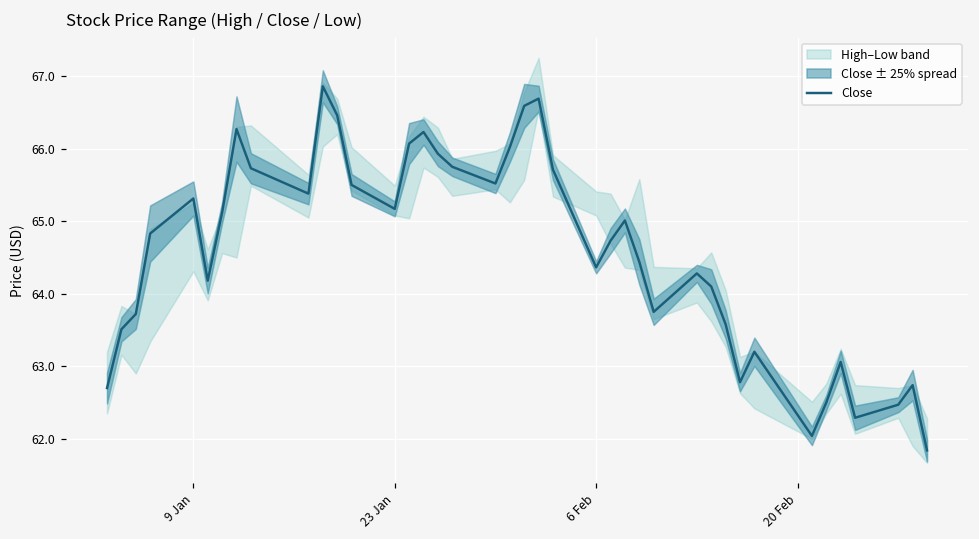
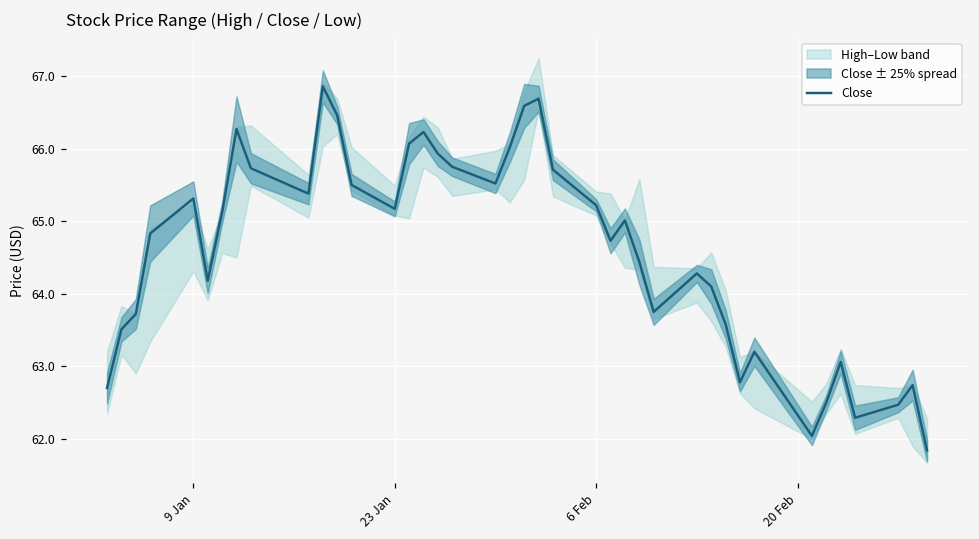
  {
    "Close": {
      "9 Jan": 65.3,
      "23 Jan": 65.2,
-     "6 Feb": 64.4
+     "6 Feb": 65.2
    }
  }
